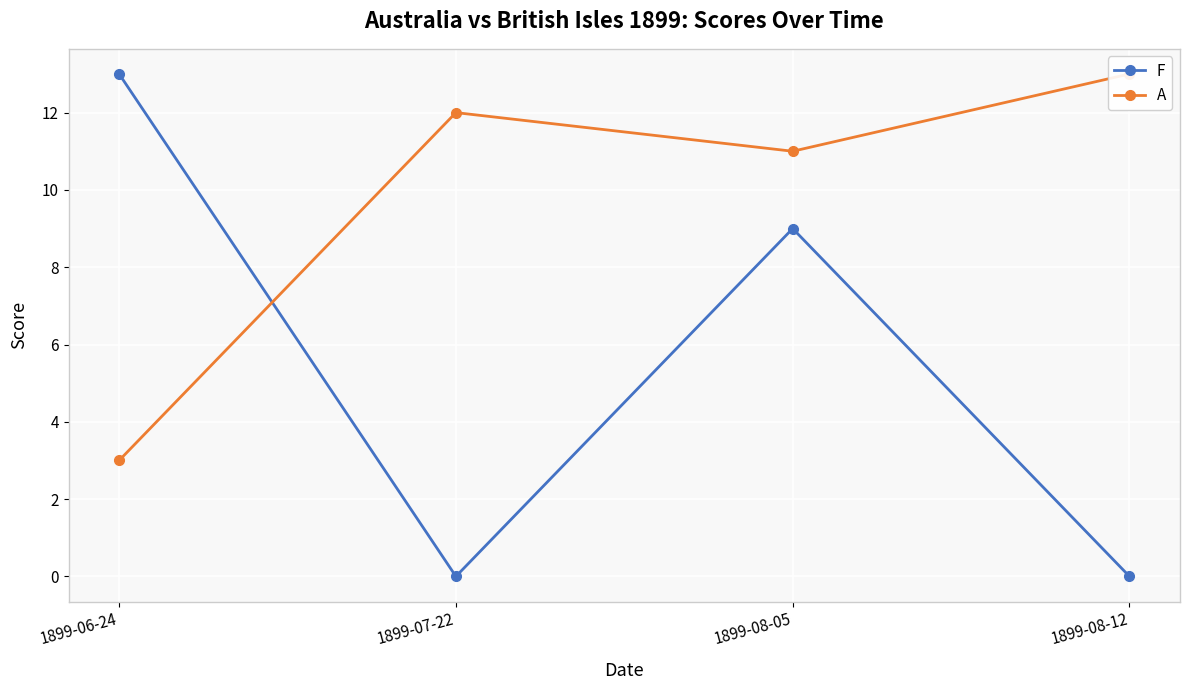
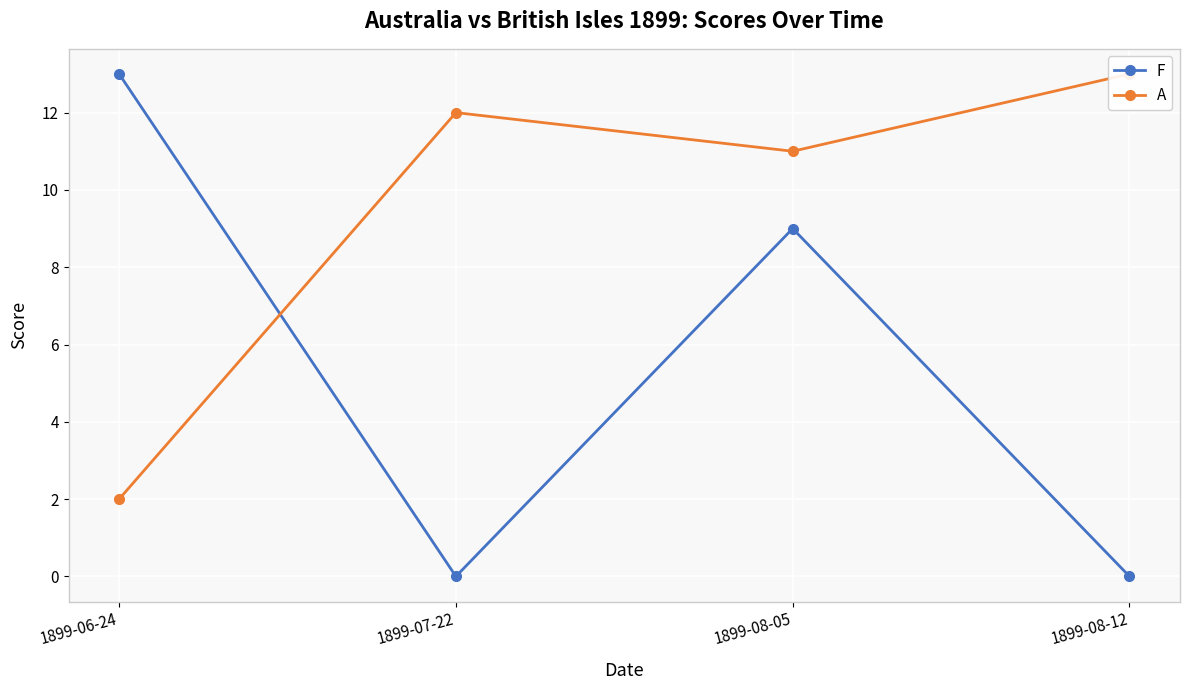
  {
    "F": {
      "1899-06-24": 13,
      "1899-07-22": 0,
      "1899-08-05": 9,
      "1899-08-12": 0
    },
    "A": {
-     "1899-06-24": 3,
+     "1899-06-24": 2,
      "1899-07-22": 12,
      "1899-08-05": 11
    }
  }
